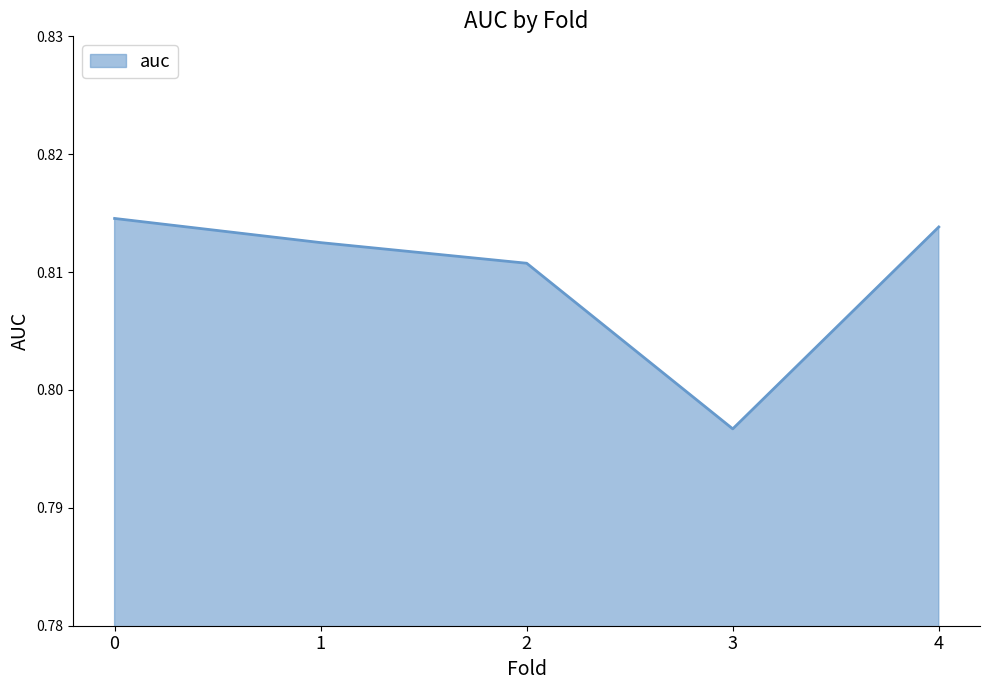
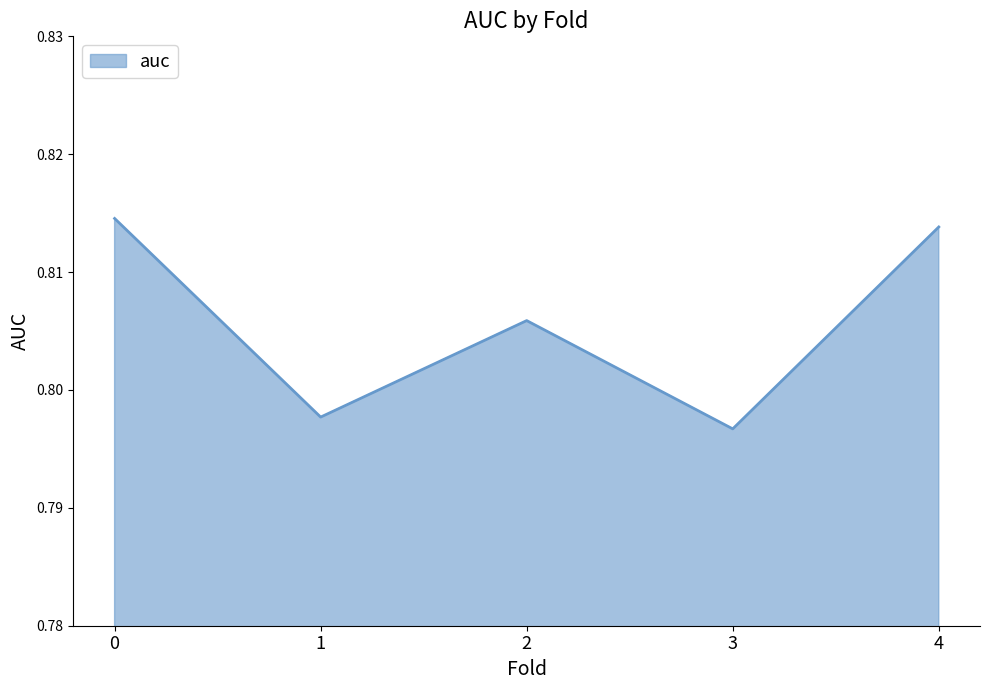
  {
    "0": 0.8146,
-   "1": 0.8125,
-   "2": 0.8107,
+   "1": 0.7977,
+   "2": 0.8059,
    "3": 0.7967,
    "4": 0.8138
  }
